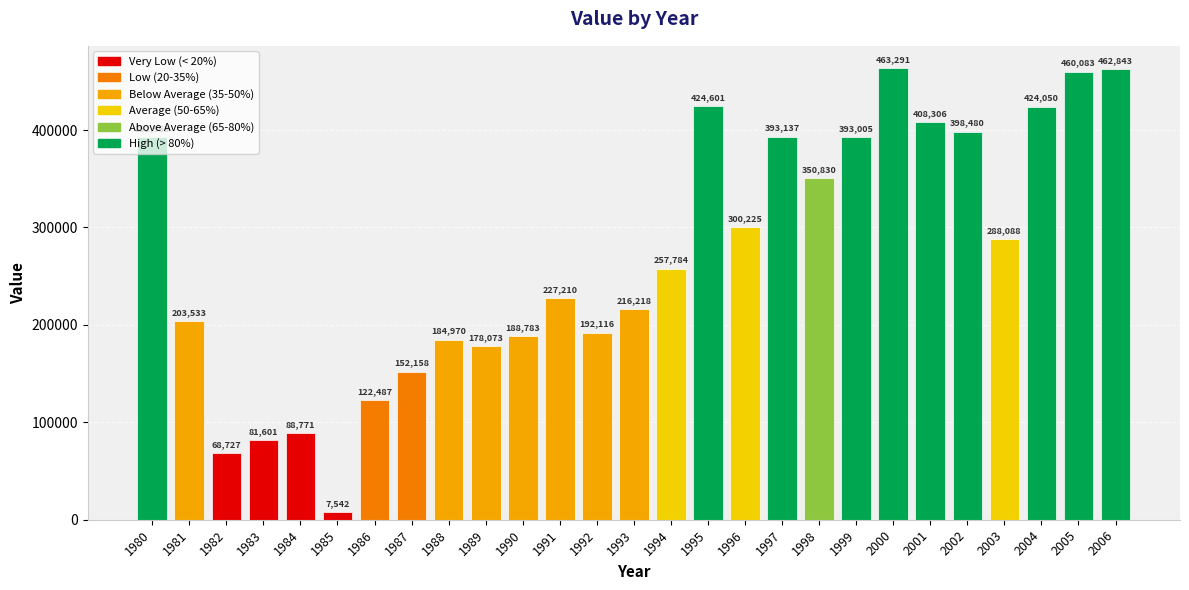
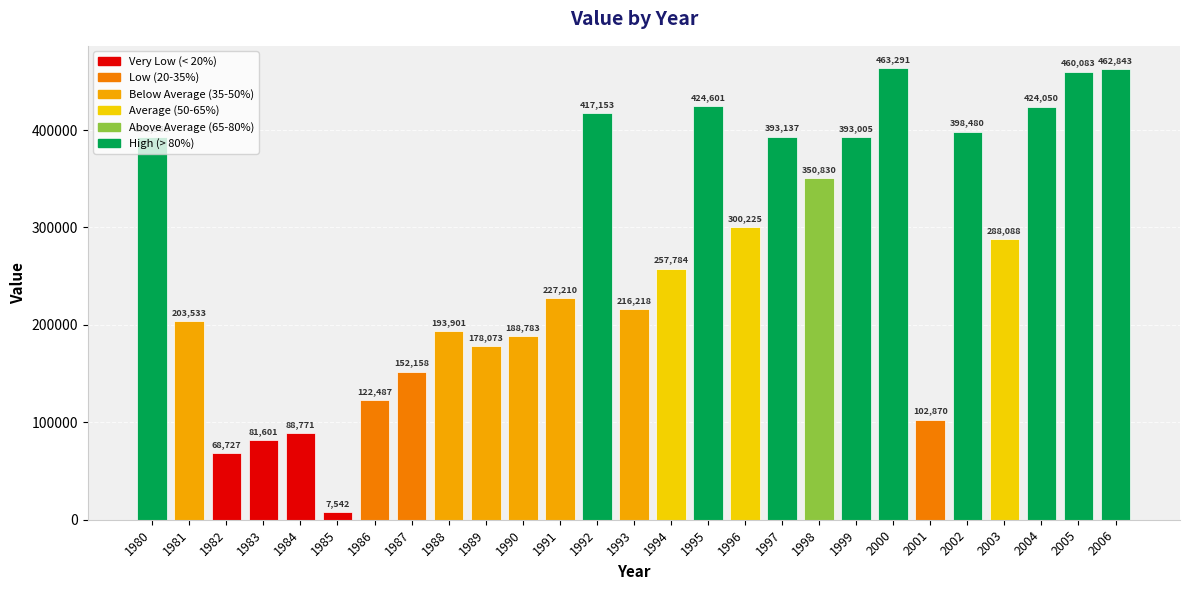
  {
    "1981": "203,533",
    "1982": "68,727",
    "1983": "81,601",
    "1984": "88,771",
    "1985": "7,542",
    "1986": "122,487",
    "1987": "152,158",
-   "1988": "184,970",
+   "1988": "193,901",
    "1989": "178,073",
    "1990": "188,783",
    "1991": "227,210",
-   "1992": "192,116",
+   "1992": "417,153",
    "1993": "216,218",
    "1994": "257,784",
    "1995": "424,601",
    "1996": "300,225",
    "1997": "393,137",
    "1998": "350,830",
    "1999": "393,005",
    "2000": "463,291",
-   "2001": "408,306",
+   "2001": "102,870",
    "2002": "398,480",
    "2004": "424,050",
    "2005": "460,083",
    "2006": "462,843"
  }
